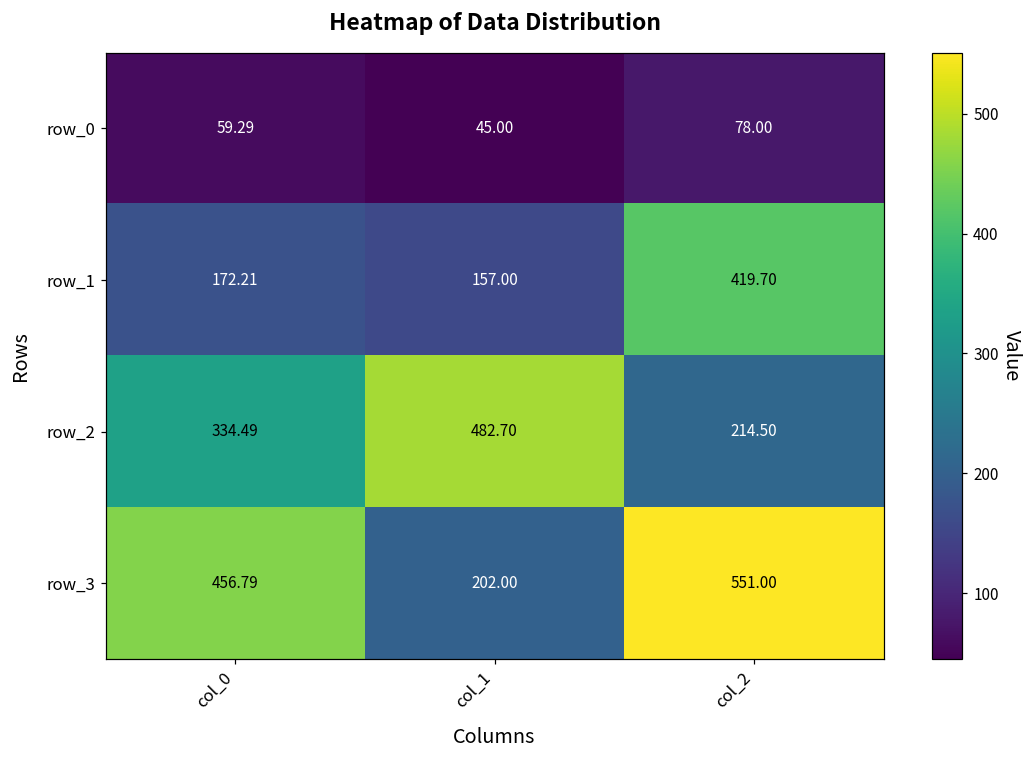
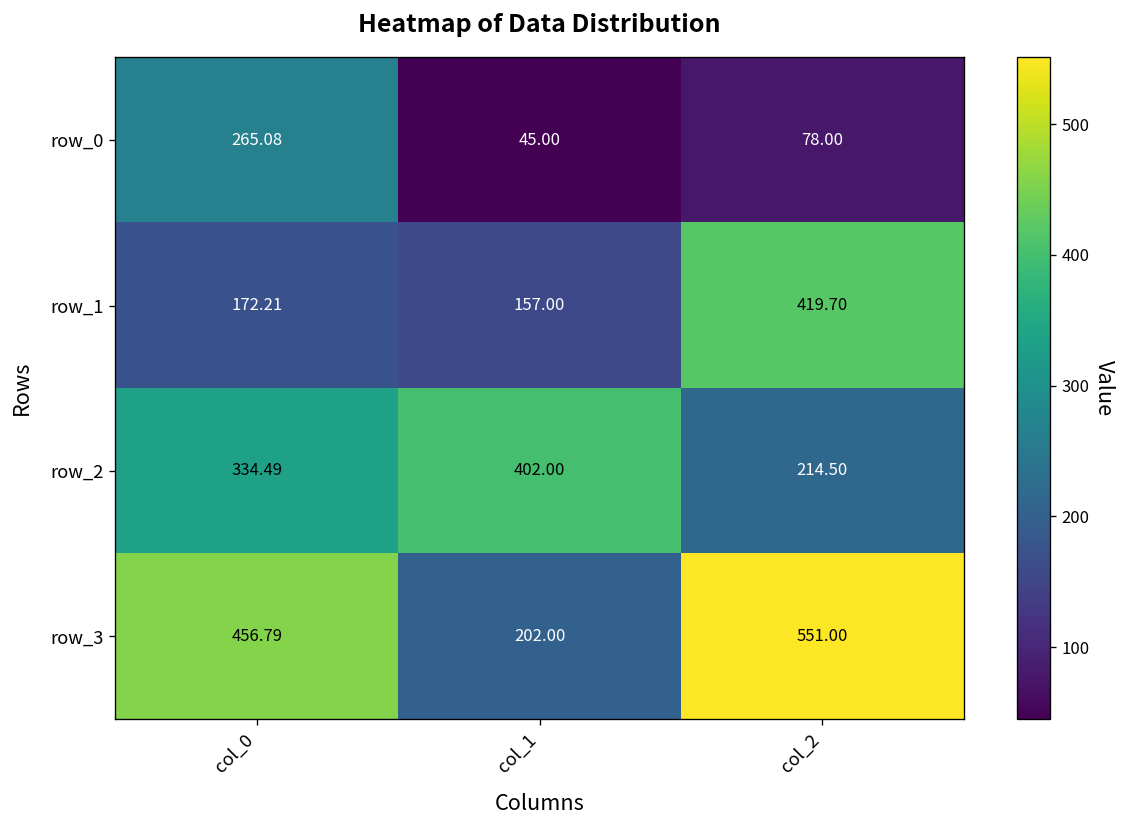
  {
    "row_0": {
-     "col_0": 59.29,
+     "col_0": 265.08,
      "col_1": 45.00,
      "col_2": 78.00
    },
    "row_1": {
      "col_0": 172.21,
      "col_1": 157.00,
      "col_2": 419.70
    },
    "row_2": {
      "col_0": 334.49,
-     "col_1": 482.70,
+     "col_1": 402.00,
      "col_2": 214.50
    },
    "row_3": {
      "col_0": 456.79,
      "col_1": 202.00,
      "col_2": 551.00
    }
  }
